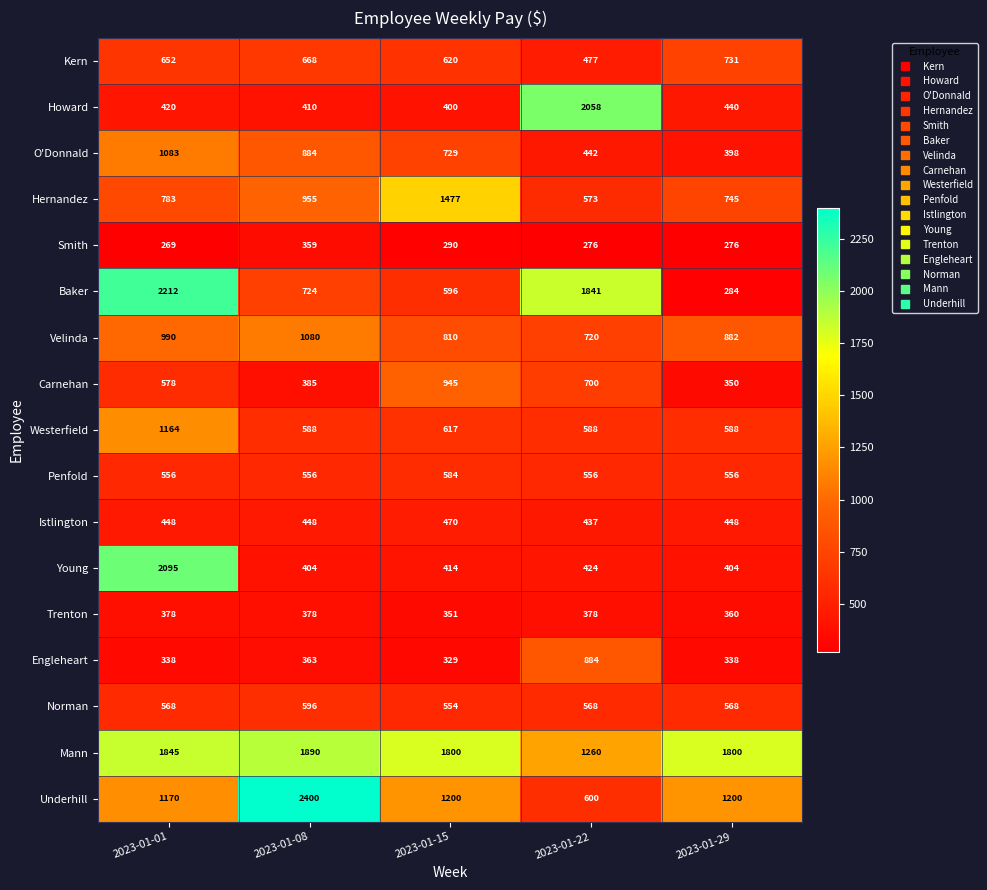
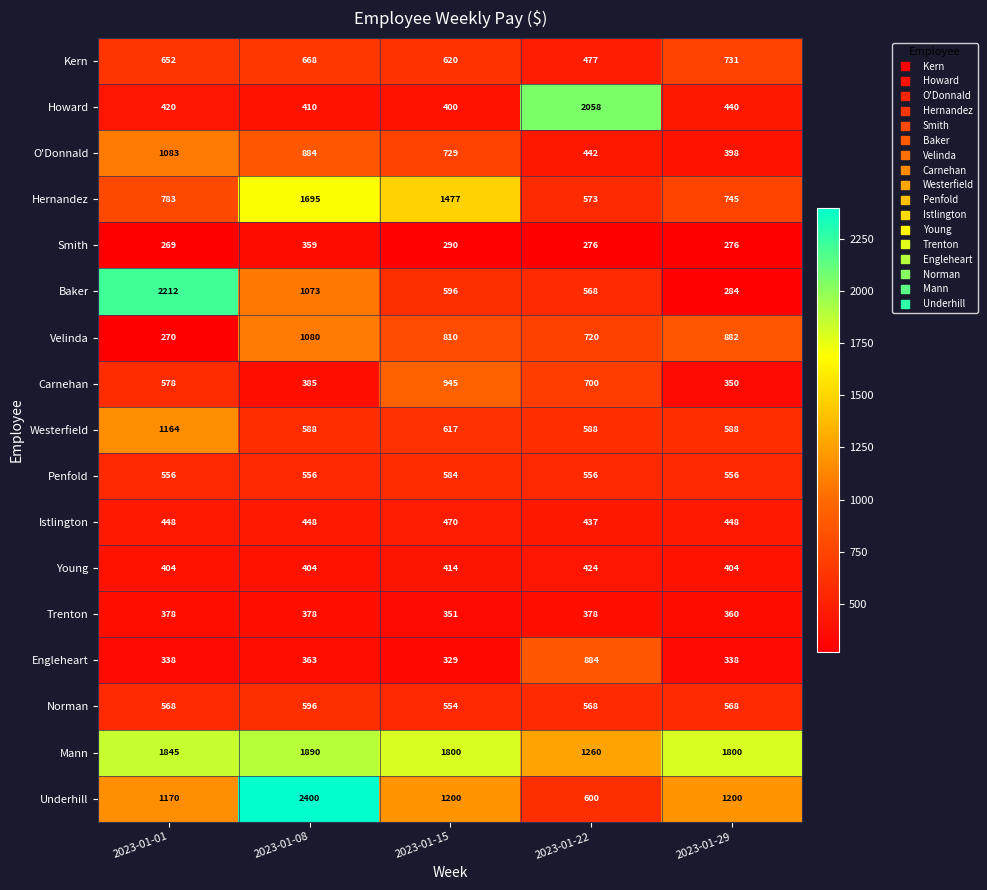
  {
    "Kern": {
      "2023-01-01": 652,
      "2023-01-08": 668,
      "2023-01-15": 620,
      "2023-01-22": 477,
      "2023-01-29": 731
    },
    "Howard": {
      "2023-01-01": 420,
      "2023-01-08": 410,
      "2023-01-15": 400,
      "2023-01-22": 2058,
      "2023-01-29": 440
    },
    "O'Donnald": {
      "2023-01-01": 1083,
      "2023-01-08": 884,
      "2023-01-15": 729,
      "2023-01-22": 442,
      "2023-01-29": 398
    },
    "Hernandez": {
      "2023-01-01": 783,
-     "2023-01-08": 955,
+     "2023-01-08": 1695,
      "2023-01-15": 1477,
      "2023-01-22": 573,
      "2023-01-29": 745
    },
    "Smith": {
      "2023-01-01": 269,
      "2023-01-08": 359,
      "2023-01-15": 290,
      "2023-01-22": 276,
      "2023-01-29": 276
    },
    "Baker": {
      "2023-01-01": 2212,
-     "2023-01-08": 724,
+     "2023-01-08": 1073,
      "2023-01-15": 596,
-     "2023-01-22": 1841,
+     "2023-01-22": 568,
      "2023-01-29": 284
    },
    "Velinda": {
-     "2023-01-01": 990,
+     "2023-01-01": 270,
      "2023-01-08": 1080,
      "2023-01-15": 810,
      "2023-01-22": 720,
      "2023-01-29": 882
    },
    "Carnehan": {
      "2023-01-01": 578,
      "2023-01-08": 385,
      "2023-01-15": 945,
      "2023-01-22": 700,
      "2023-01-29": 350
    },
    "Westerfield": {
      "2023-01-01": 1164,
      "2023-01-08": 588,
      "2023-01-15": 617,
      "2023-01-22": 588,
      "2023-01-29": 588
    },
    "Penfold": {
      "2023-01-01": 556,
      "2023-01-08": 556,
      "2023-01-15": 584,
      "2023-01-22": 556,
      "2023-01-29": 556
    },
    "Istlington": {
      "2023-01-01": 448,
      "2023-01-08": 448,
      "2023-01-15": 470,
      "2023-01-22": 437,
      "2023-01-29": 448
    },
    "Young": {
-     "2023-01-01": 2095,
+     "2023-01-01": 404,
      "2023-01-08": 404,
      "2023-01-15": 414,
      "2023-01-22": 424,
      "2023-01-29": 404
    },
    "Trenton": {
      "2023-01-01": 378,
      "2023-01-08": 378,
      "2023-01-15": 351,
      "2023-01-22": 378,
      "2023-01-29": 360
    },
    "Engleheart": {
      "2023-01-01": 338,
      "2023-01-08": 363,
      "2023-01-15": 329,
      "2023-01-22": 884,
      "2023-01-29": 338
    },
    "Norman": {
      "2023-01-01": 568,
      "2023-01-08": 596,
      "2023-01-15": 554,
      "2023-01-22": 568,
      "2023-01-29": 568
    },
    "Mann": {
      "2023-01-01": 1845,
      "2023-01-08": 1890,
      "2023-01-15": 1800,
      "2023-01-22": 1260,
      "2023-01-29": 1800
    },
    "Underhill": {
      "2023-01-01": 1170,
      "2023-01-08": 2400,
      "2023-01-15": 1200,
      "2023-01-22": 600,
      "2023-01-29": 1200
    }
  }
